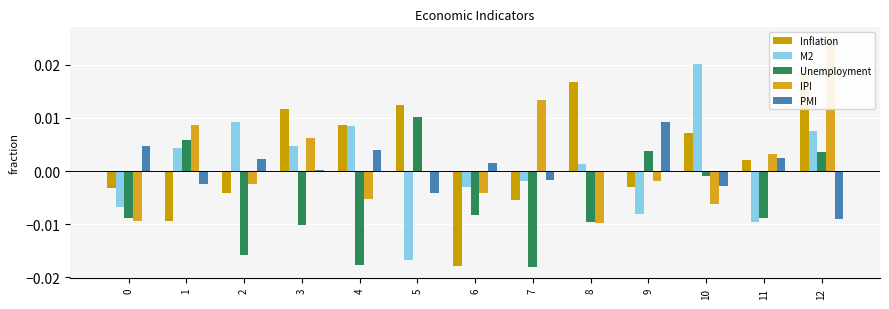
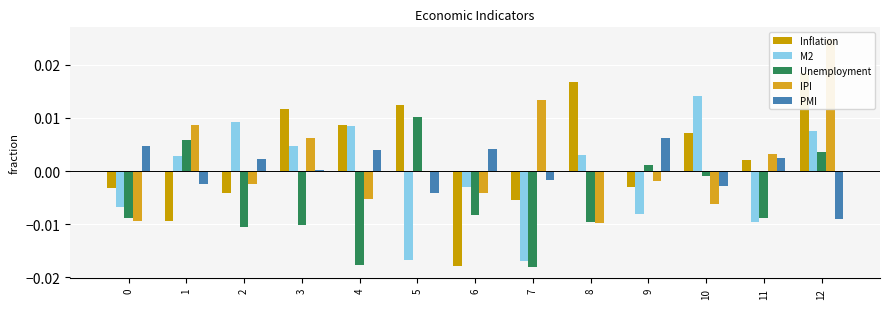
  {
    "M2": {
      "0": -0.007,
-     "1": 0.004,
+     "1": 0.003,
      "2": 0.009,
      "3": 0.005,
      "4": 0.008,
      "5": -0.017,
      "6": -0.003,
-     "7": -0.002,
-     "8": 0.001,
+     "7": -0.017,
+     "8": 0.003,
      "9": -0.008,
-     "10": 0.020,
+     "10": 0.014,
      "11": -0.010,
      "12": 0.008
    },
    "Unemployment": {
      "0": -0.009,
      "1": 0.006,
-     "2": -0.016,
+     "2": -0.011,
      "3": -0.010,
      "4": -0.018,
      "5": 0.010,
      "6": -0.008,
      "7": -0.018,
      "8": -0.010,
-     "9": 0.004,
+     "9": 0.001,
      "10": -0.001,
      "11": -0.009,
      "12": 0.004
    },
    "PMI": {
      "0": 0.005,
      "1": -0.002,
      "2": 0.002,
      "4": 0.004,
      "5": -0.004,
-     "6": 0.001,
+     "6": 0.004,
      "7": -0.002,
-     "9": 0.009,
+     "9": 0.006,
      "10": -0.003,
      "11": 0.002,
      "12": -0.009
    }
  }
